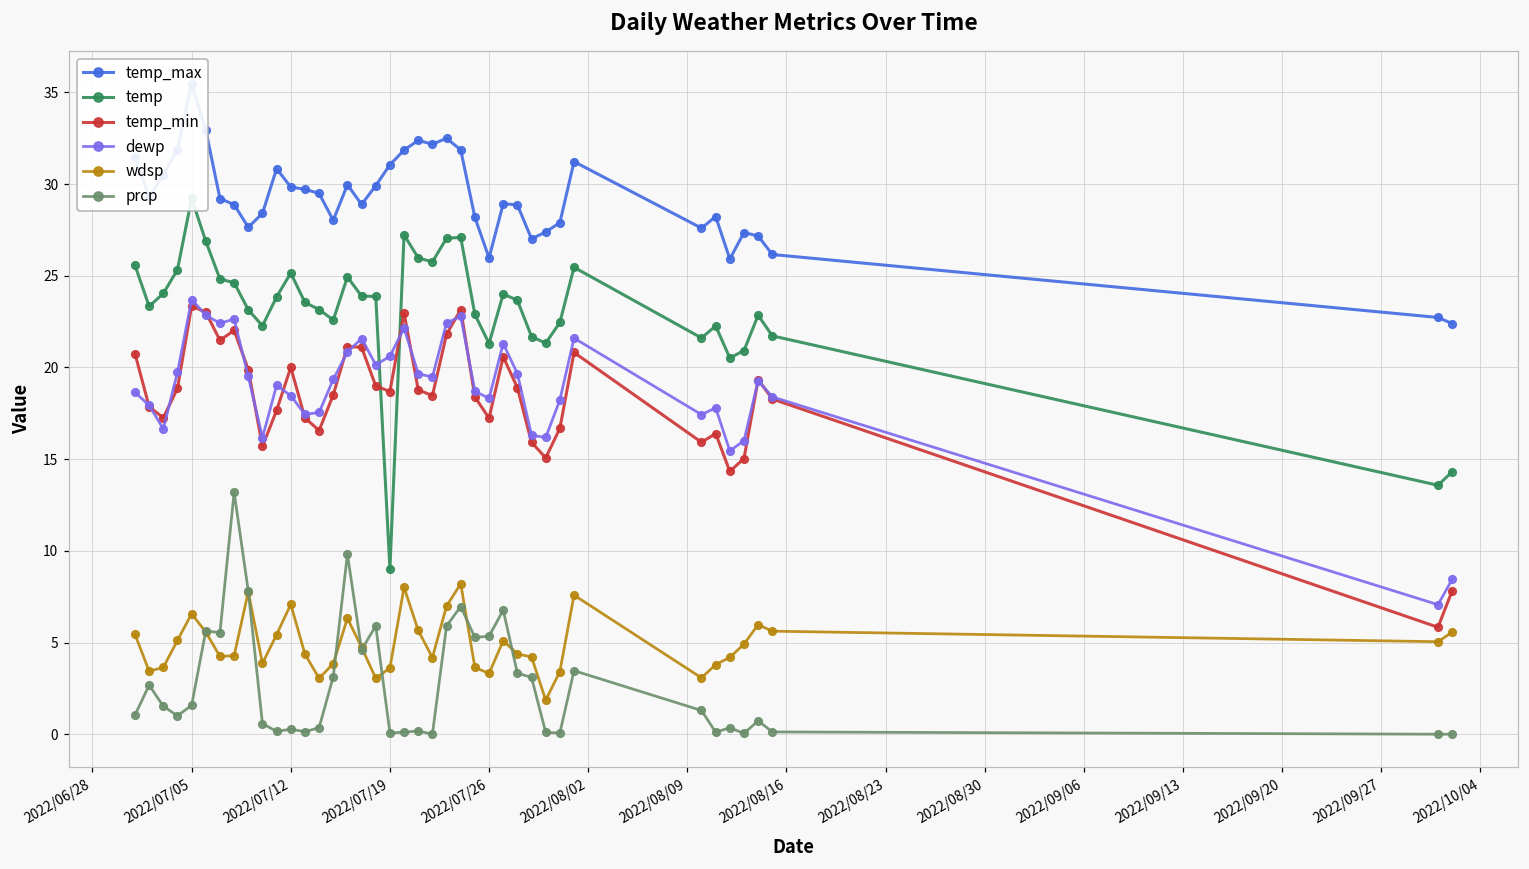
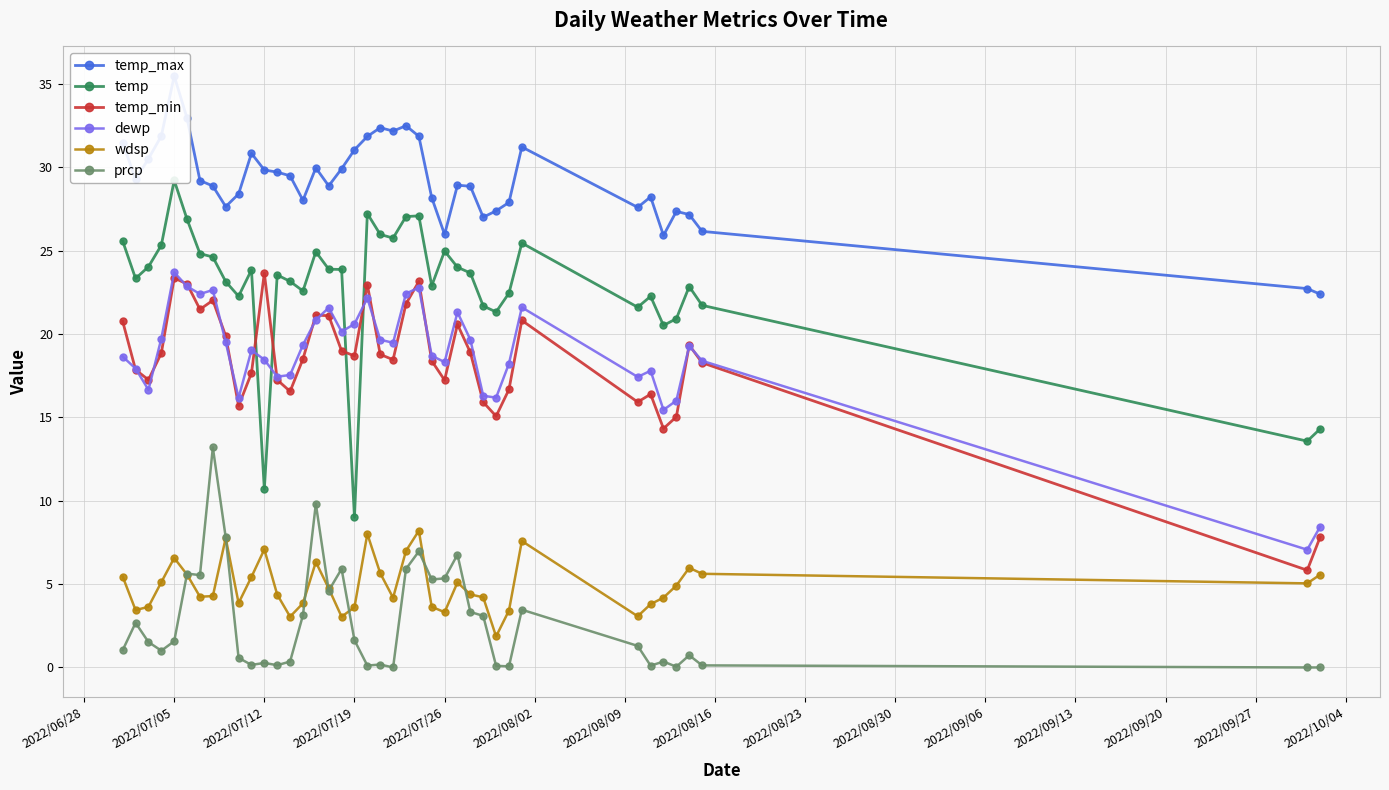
  {
    "temp": {
-     "2022/07/12": 25.2,
+     "2022/07/12": 10.7,
      "2022/07/19": 9.0,
-     "2022/07/26": 21.3
+     "2022/07/26": 25.0
    },
    "temp_min": {
      "2022/07/05": 23.4,
-     "2022/07/12": 20.0,
+     "2022/07/12": 23.7,
      "2022/07/19": 18.7,
      "2022/07/26": 17.2
    },
    "wdsp": {
      "2022/07/05": 6.6,
      "2022/07/12": 7.1,
      "2022/07/19": 3.6,
      "2022/07/26": 3.3
    },
    "prcp": {
      "2022/07/05": 1.6,
      "2022/07/12": 0.3,
-     "2022/07/19": 0.1,
+     "2022/07/19": 1.6,
      "2022/07/26": 5.3
    }
  }
